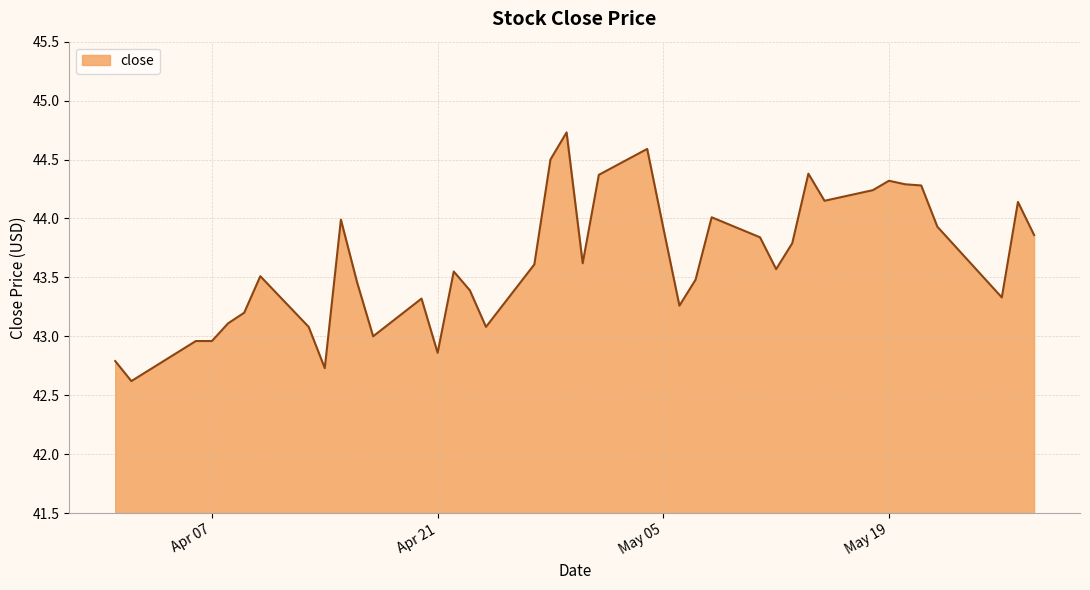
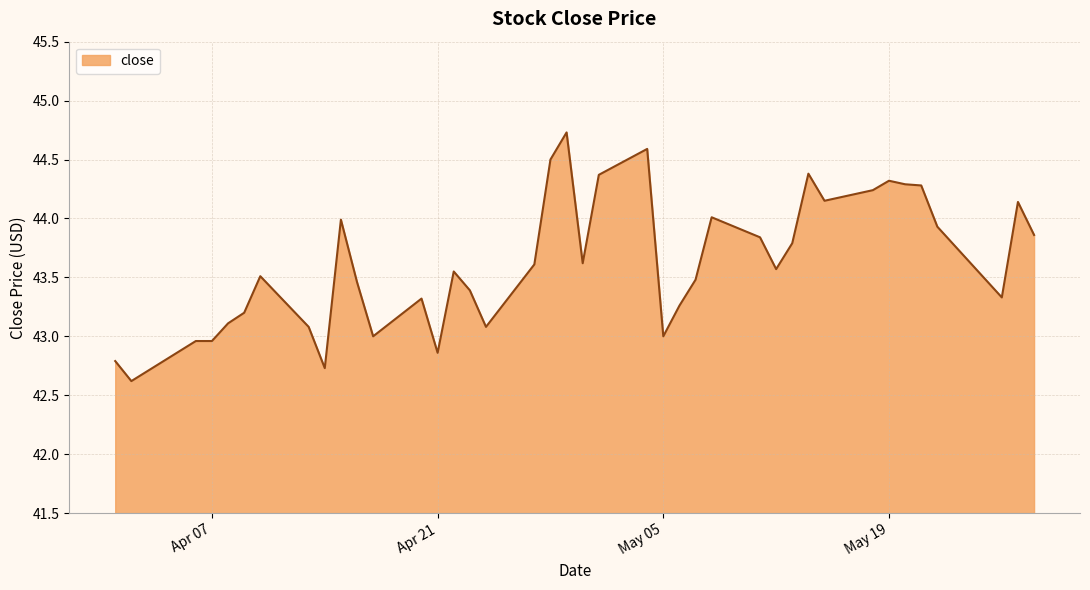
  {
    "Apr 07": 42.96,
    "Apr 21": 42.86,
-   "May 05": 43.92,
+   "May 05": 43.00,
    "May 19": 44.32
  }
